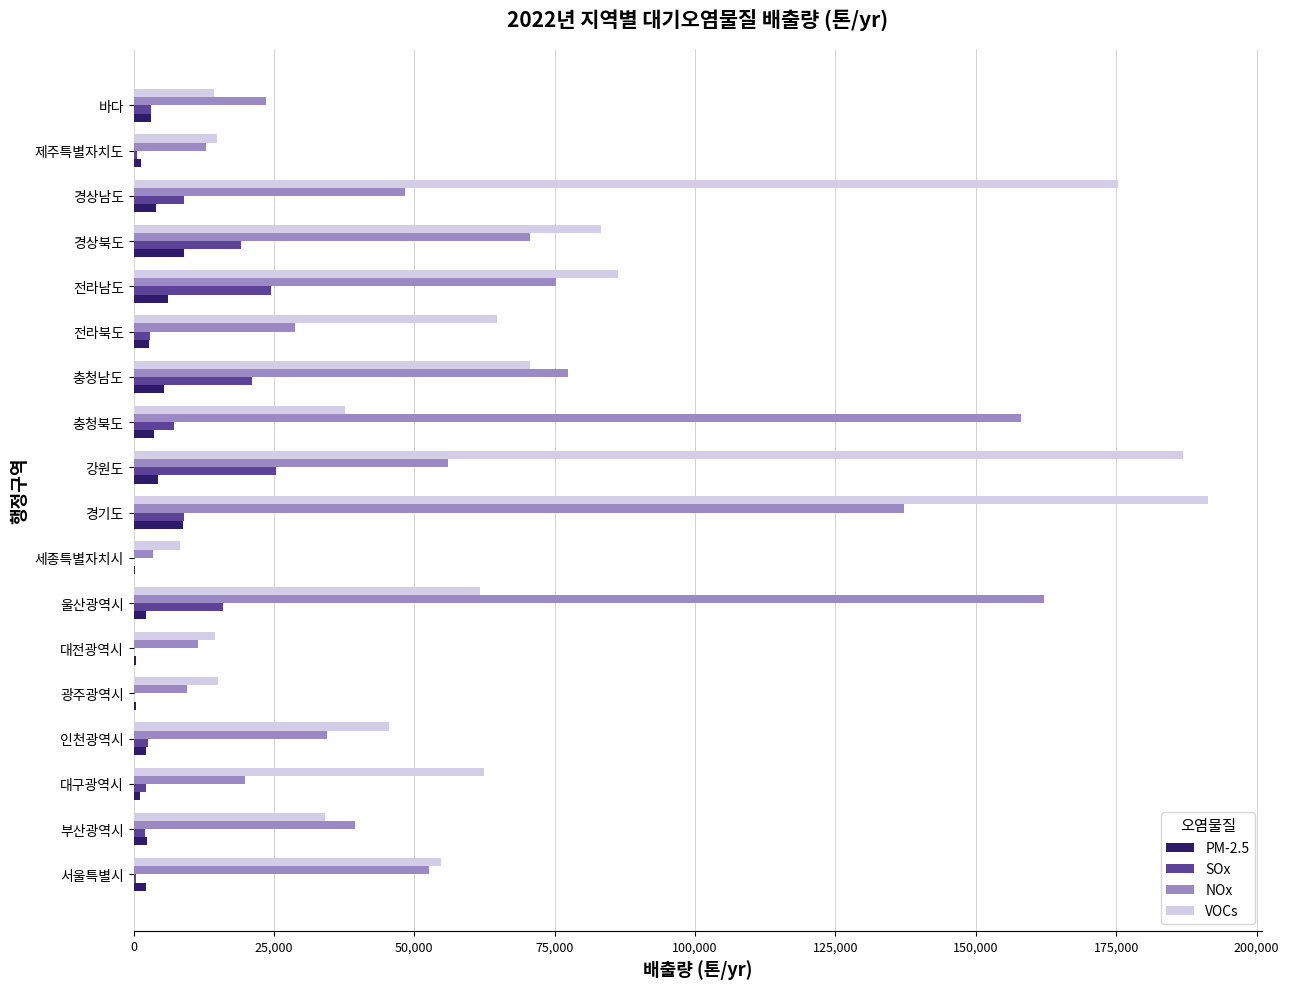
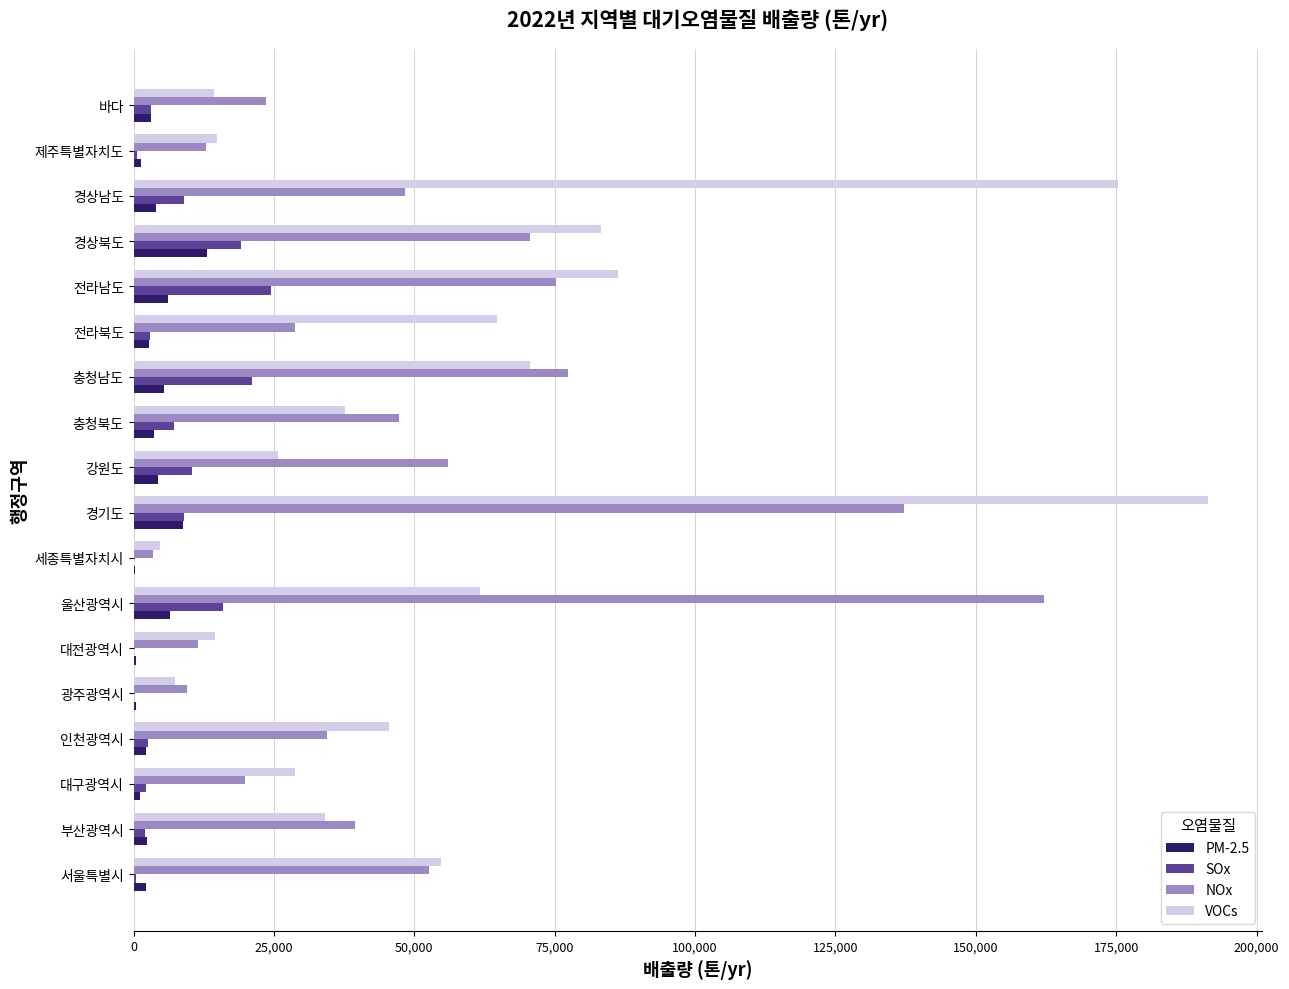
  {
    "PM-2.5": {
      "바다": "3,000",
      "제주특별자치도": "1,000",
      "경상남도": "4,000",
-     "경상북도": "9,000",
+     "경상북도": "13,000",
      "전라남도": "6,000",
      "전라북도": "3,000",
      "충청남도": "5,000",
      "충청북도": "4,000",
      "강원도": "4,000",
      "경기도": "9,000",
-     "울산광역시": "2,000",
+     "울산광역시": "6,000",
      "대전광역시": "1,000",
      "광주광역시": "0",
      "인천광역시": "2,000",
      "대구광역시": "1,000",
      "부산광역시": "2,000",
      "서울특별시": "2,000"
    },
    "SOx": {
      "바다": "3,000",
      "제주특별자치도": "1,000",
      "경상남도": "9,000",
      "경상북도": "19,000",
      "전라남도": "25,000",
      "전라북도": "3,000",
      "충청남도": "21,000",
      "충청북도": "7,000",
-     "강원도": "25,000",
+     "강원도": "10,000",
      "경기도": "9,000",
      "울산광역시": "16,000",
      "인천광역시": "3,000",
      "대구광역시": "2,000",
      "부산광역시": "2,000"
    },
    "NOx": {
      "바다": "24,000",
      "제주특별자치도": "13,000",
      "경상남도": "48,000",
      "경상북도": "71,000",
      "전라남도": "75,000",
      "전라북도": "29,000",
      "충청남도": "77,000",
-     "충청북도": "158,000",
+     "충청북도": "47,000",
      "강원도": "56,000",
      "경기도": "137,000",
      "세종특별자치시": "3,000",
      "울산광역시": "162,000",
      "대전광역시": "11,000",
      "광주광역시": "9,000",
      "인천광역시": "34,000",
      "대구광역시": "20,000",
      "부산광역시": "39,000",
      "서울특별시": "53,000"
    },
    "VOCs": {
      "바다": "14,000",
      "제주특별자치도": "15,000",
      "경상남도": "175,000",
      "경상북도": "83,000",
      "전라남도": "86,000",
      "전라북도": "65,000",
      "충청남도": "71,000",
      "충청북도": "38,000",
-     "강원도": "187,000",
+     "강원도": "26,000",
      "경기도": "191,000",
-     "세종특별자치시": "8,000",
+     "세종특별자치시": "5,000",
      "울산광역시": "62,000",
      "대전광역시": "15,000",
-     "광주광역시": "15,000",
+     "광주광역시": "7,000",
      "인천광역시": "46,000",
-     "대구광역시": "62,000",
+     "대구광역시": "29,000",
      "부산광역시": "34,000",
      "서울특별시": "55,000"
    }
  }
